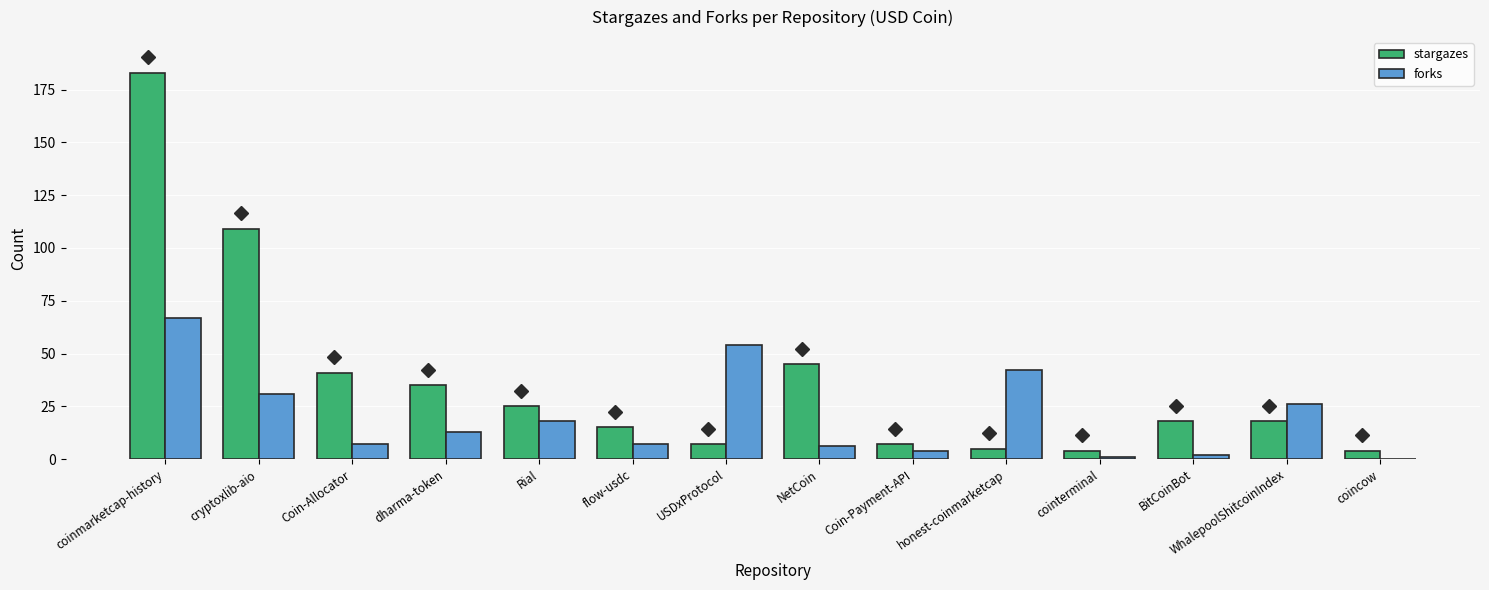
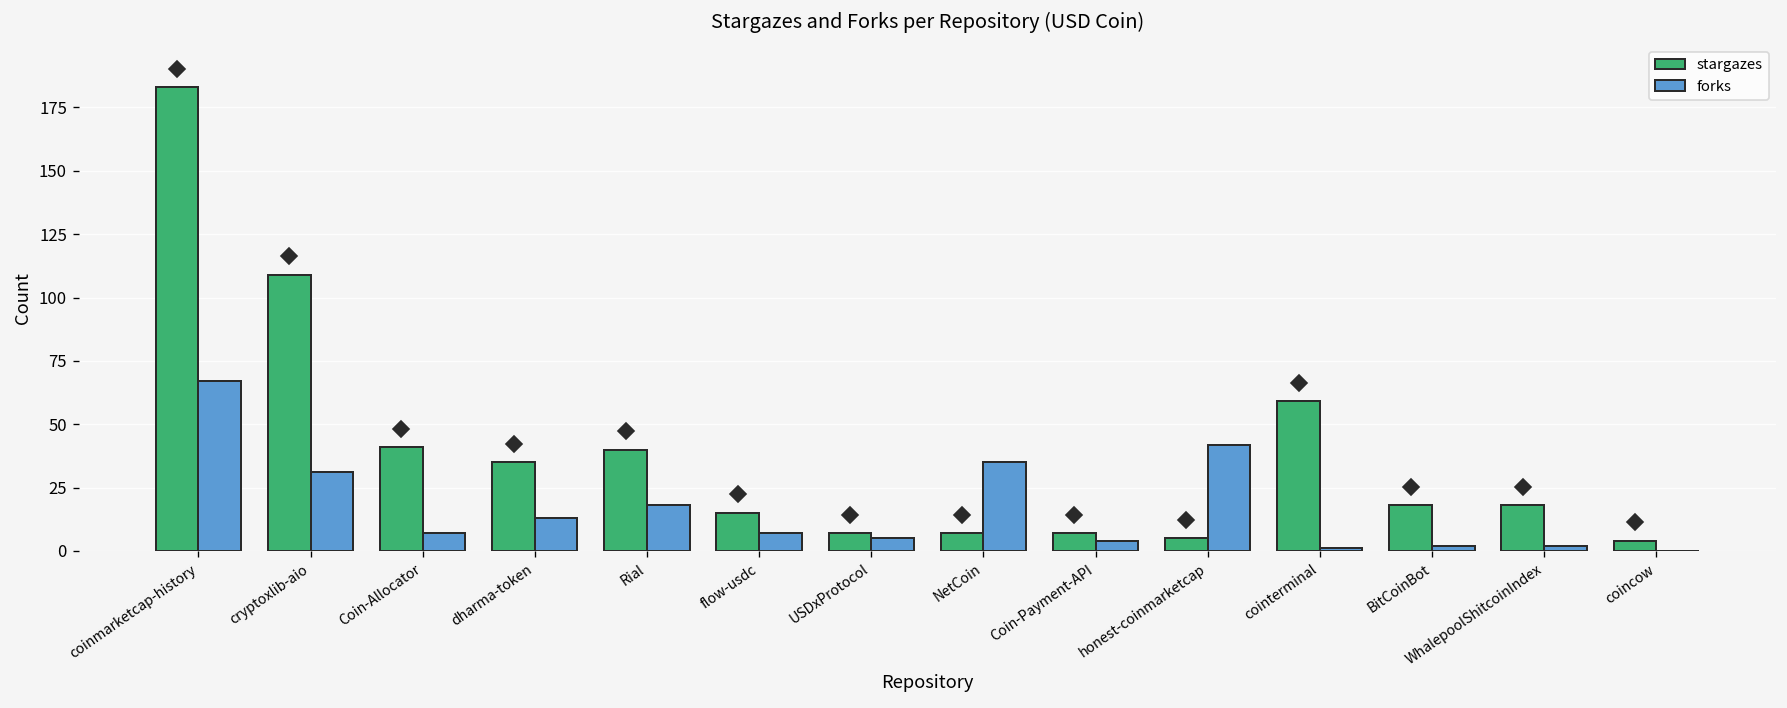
  {
    "stargazes": {
      "coinmarketcap-history": 183,
      "cryptoxlib-aio": 109,
      "Coin-Allocator": 41,
      "dharma-token": 35,
-     "Rial": 25,
+     "Rial": 40,
      "flow-usdc": 15,
      "USDxProtocol": 7,
-     "NetCoin": 45,
+     "NetCoin": 7,
      "Coin-Payment-API": 7,
      "honest-coinmarketcap": 5,
-     "cointerminal": 4,
+     "cointerminal": 59,
      "BitCoinBot": 18,
      "WhalepoolShitcoinIndex": 18,
      "coincow": 4
    },
    "forks": {
      "coinmarketcap-history": 67,
      "cryptoxlib-aio": 31,
      "Coin-Allocator": 7,
      "dharma-token": 13,
      "Rial": 18,
      "flow-usdc": 7,
-     "USDxProtocol": 54,
-     "NetCoin": 6,
+     "USDxProtocol": 5,
+     "NetCoin": 35,
      "Coin-Payment-API": 4,
      "honest-coinmarketcap": 42,
      "BitCoinBot": 2,
-     "WhalepoolShitcoinIndex": 26,
+     "WhalepoolShitcoinIndex": 2,
      "coincow": 0
    }
  }
